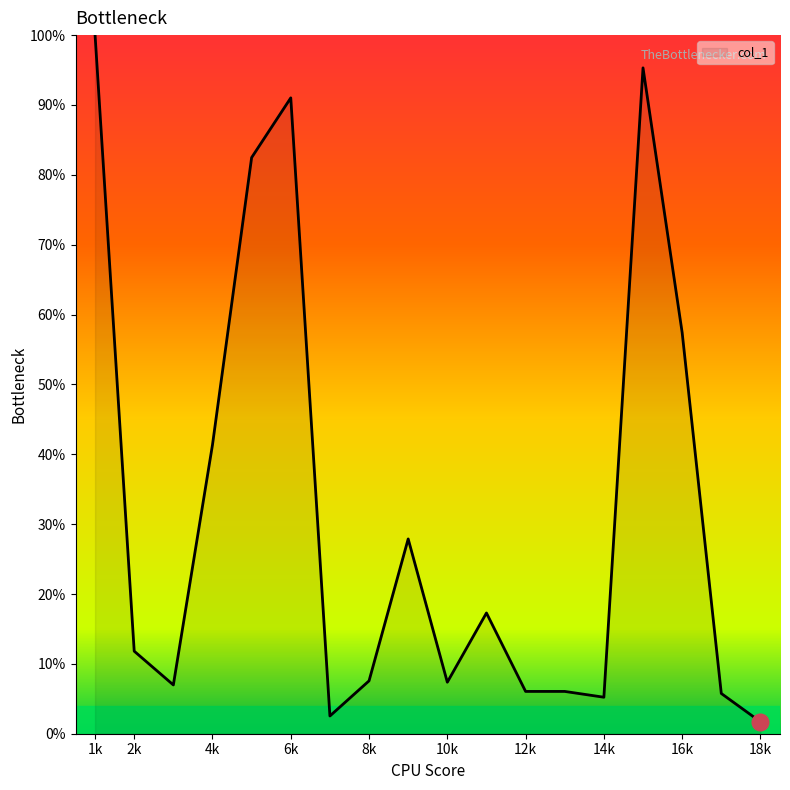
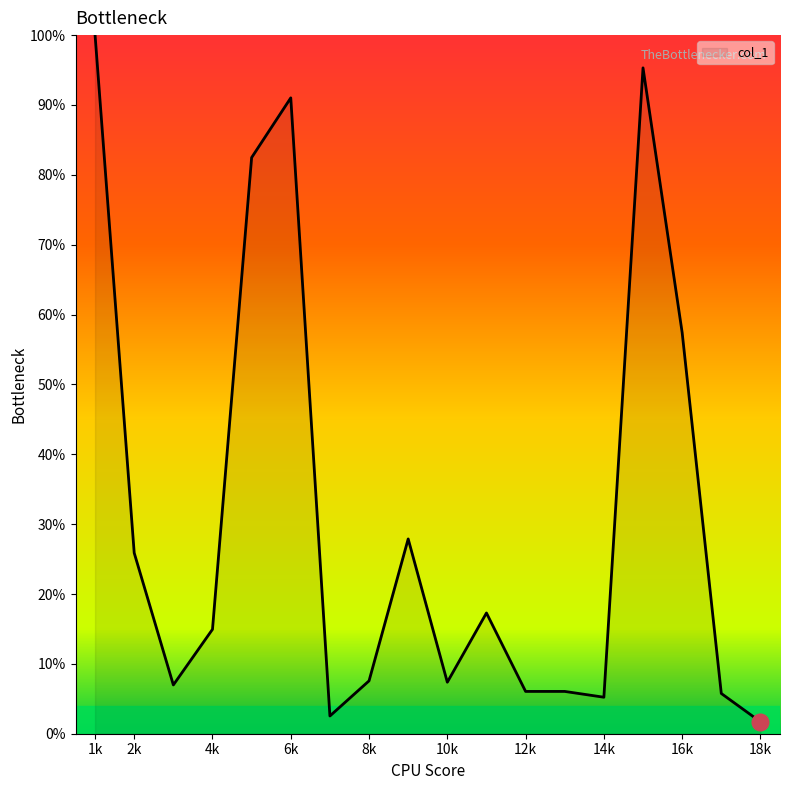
  {
    "col_1": {
      "1k": "100%",
-     "2k": "12%",
-     "4k": "41%",
+     "2k": "26%",
+     "4k": "15%",
      "6k": "91%",
      "8k": "8%",
      "10k": "7%",
      "12k": "6%",
      "14k": "5%",
      "16k": "57%"
    }
  }
